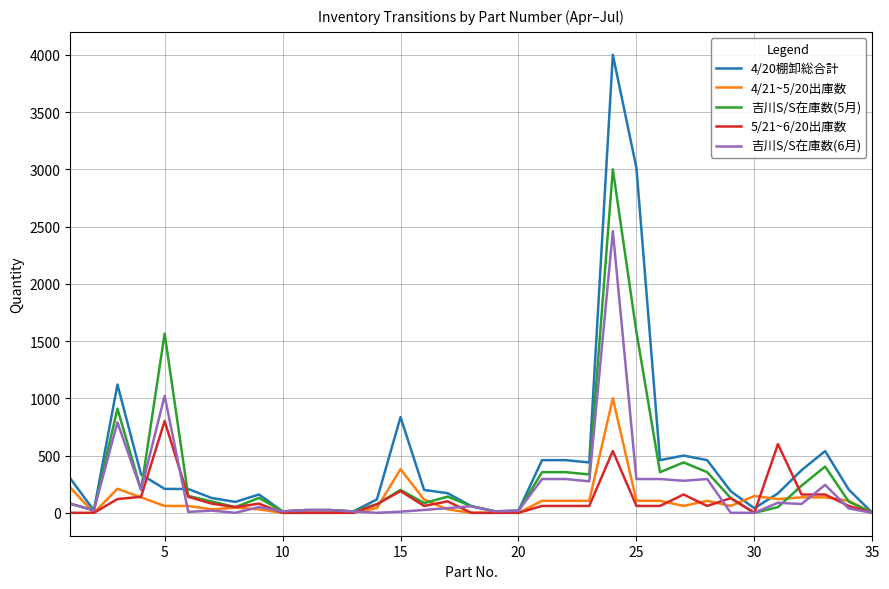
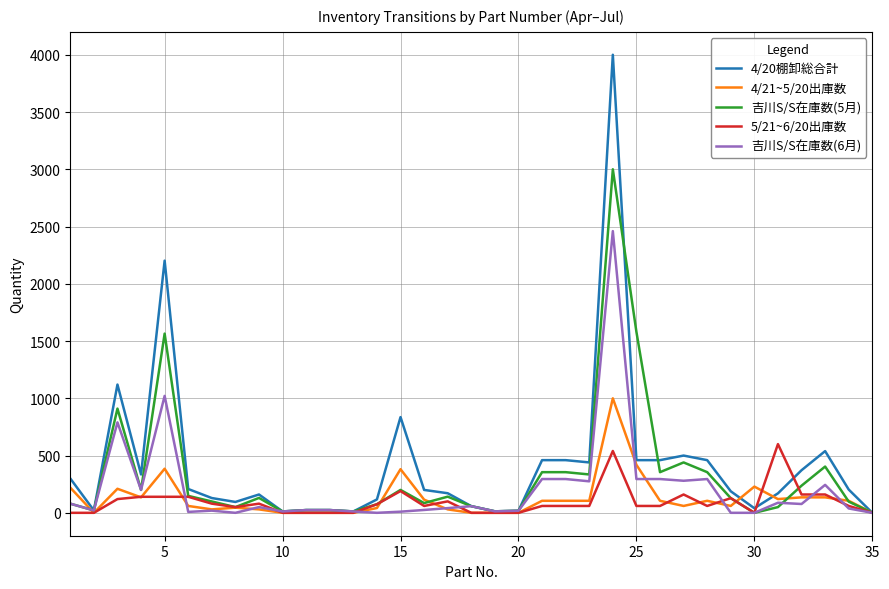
  {
    "4/20棚卸総合計": {
-     "5": 210,
+     "5": 2200,
      "15": 840,
-     "25": 3010,
+     "25": 460,
      "30": 40
    },
    "4/21~5/20出庫数": {
-     "5": 60,
+     "5": 390,
      "15": 380,
-     "25": 110,
-     "30": 150
+     "25": 420,
+     "30": 230
    },
    "吉川S/S在庫数(5月)": {
      "5": 1570,
      "25": 1580
    },
    "5/21~6/20出庫数": {
-     "5": 800,
+     "5": 140,
      "25": 60
    },
    "吉川S/S在庫数(6月)": {
      "5": 1020,
      "15": 10,
      "25": 300
    }
  }
